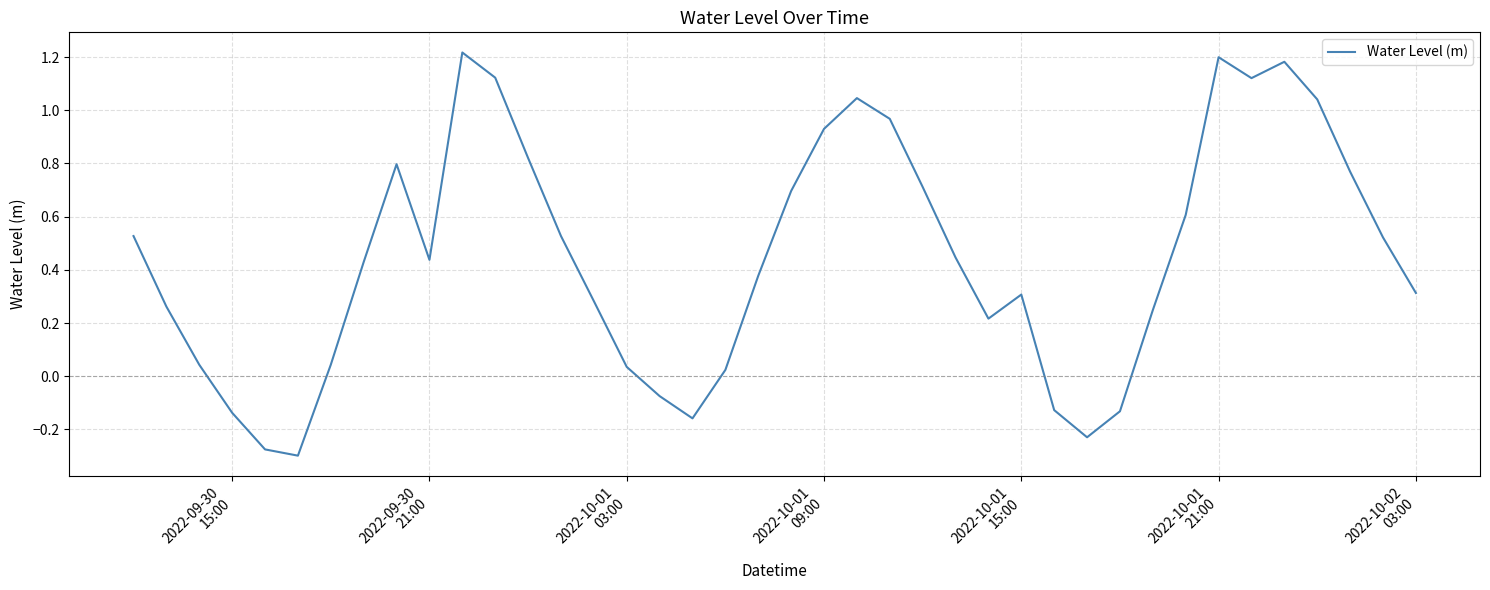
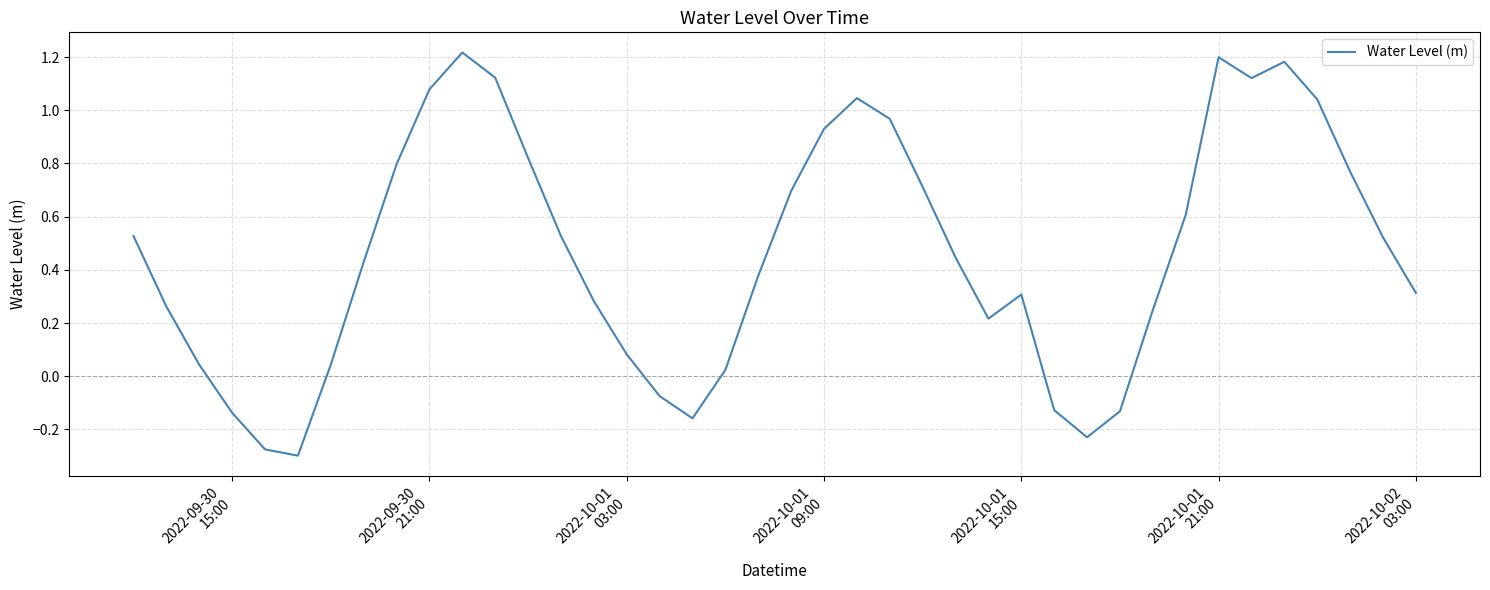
  {
    "2022-09-30 15:00": -0.14,
-   "2022-09-30 21:00": 0.44,
-   "2022-10-01 03:00": 0.04,
+   "2022-09-30 21:00": 1.08,
+   "2022-10-01 03:00": 0.08,
    "2022-10-01 09:00": 0.93,
    "2022-10-01 15:00": 0.31,
    "2022-10-01 21:00": 1.20,
    "2022-10-02 03:00": 0.31
  }
